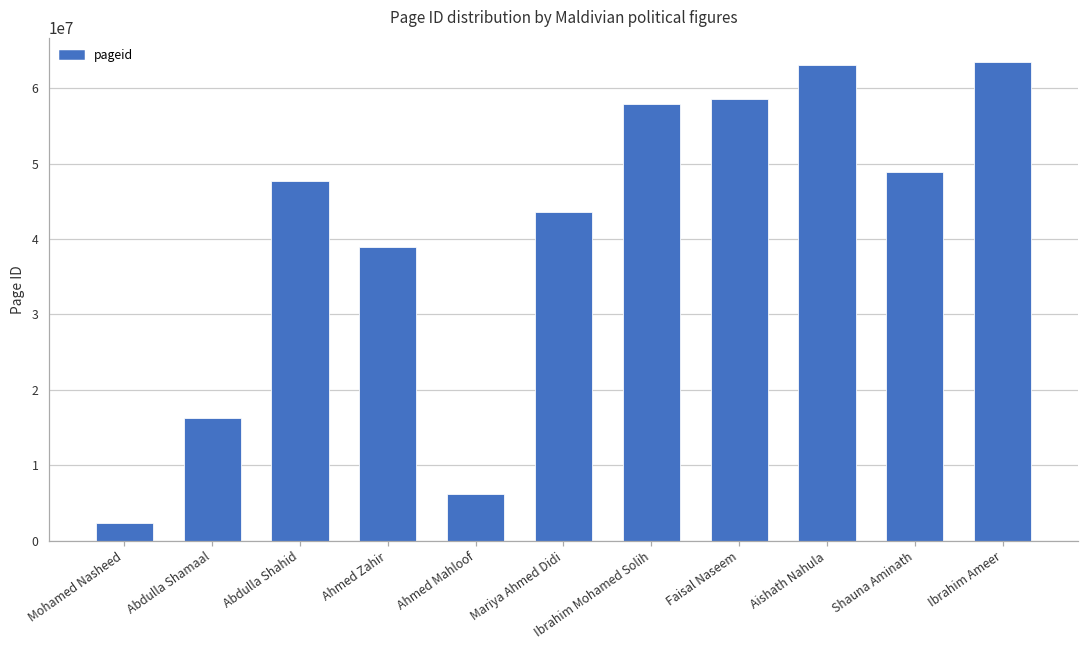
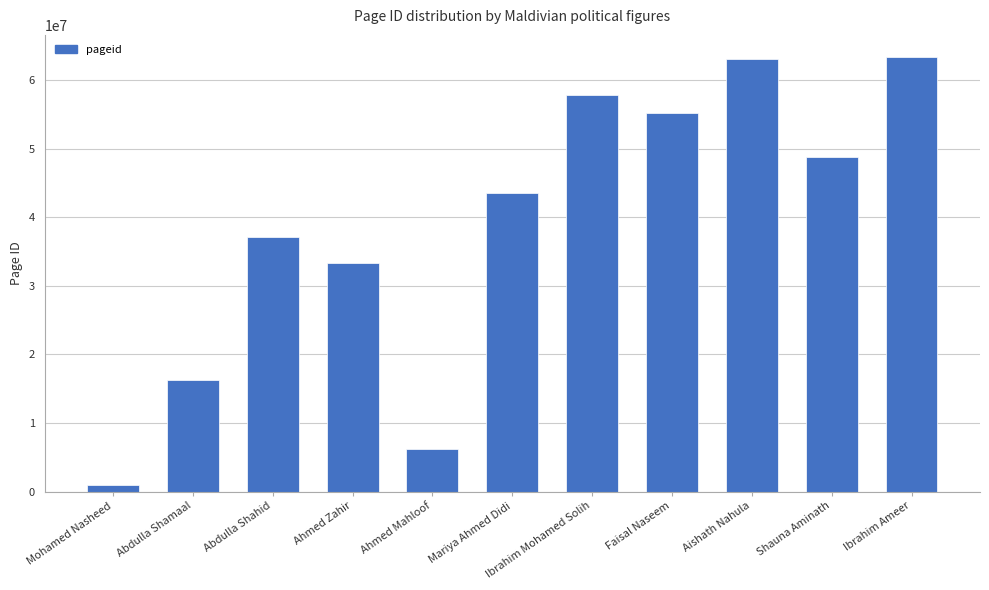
  {
-   "Mohamed Nasheed": 2000000,
+   "Mohamed Nasheed": 1000000,
    "Abdulla Shamaal": 16000000,
-   "Abdulla Shahid": 48000000,
-   "Ahmed Zahir": 39000000,
+   "Abdulla Shahid": 37000000,
+   "Ahmed Zahir": 33000000,
    "Ahmed Mahloof": 6000000,
    "Mariya Ahmed Didi": 44000000,
    "Ibrahim Mohamed Solih": 58000000,
-   "Faisal Naseem": 59000000,
+   "Faisal Naseem": 55000000,
    "Aishath Nahula": 63000000,
    "Shauna Aminath": 49000000,
    "Ibrahim Ameer": 63000000
  }
